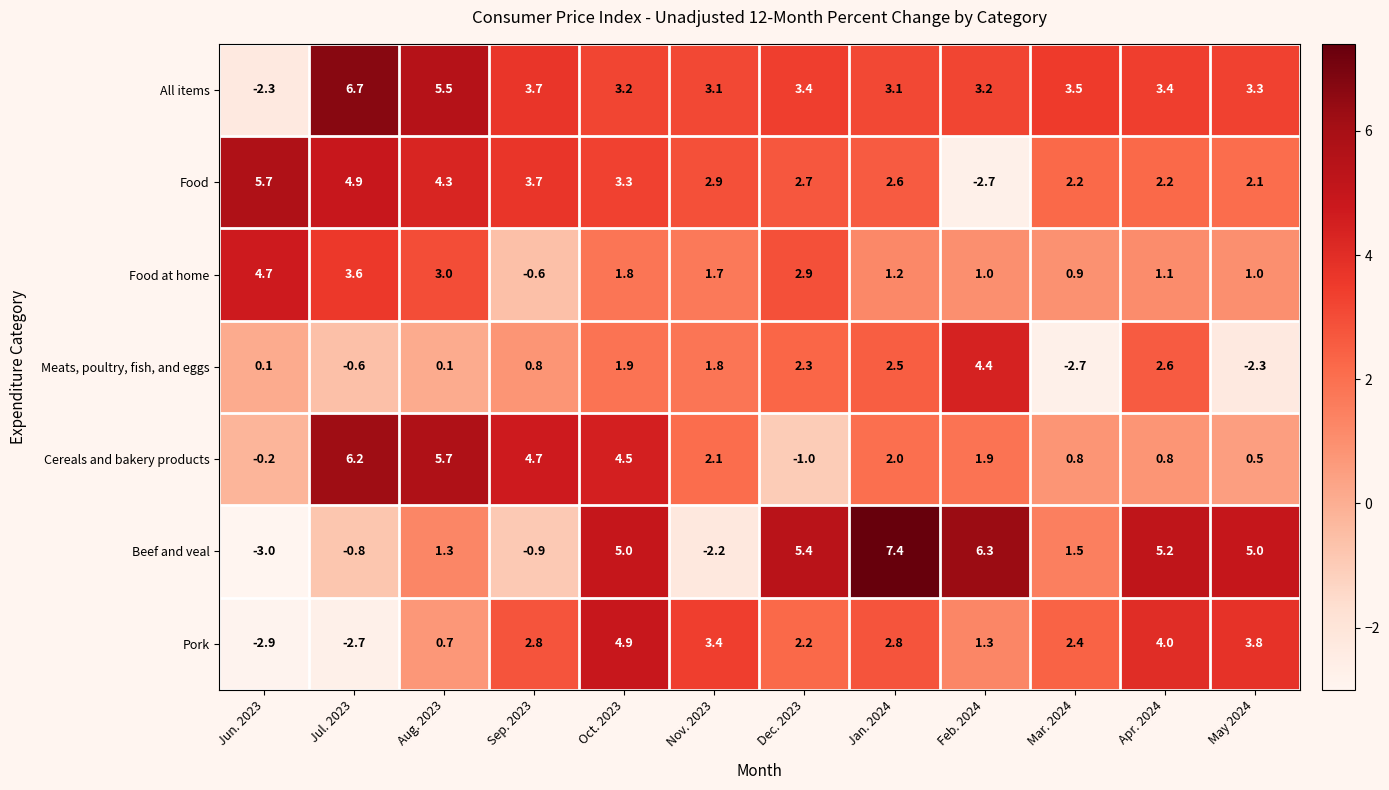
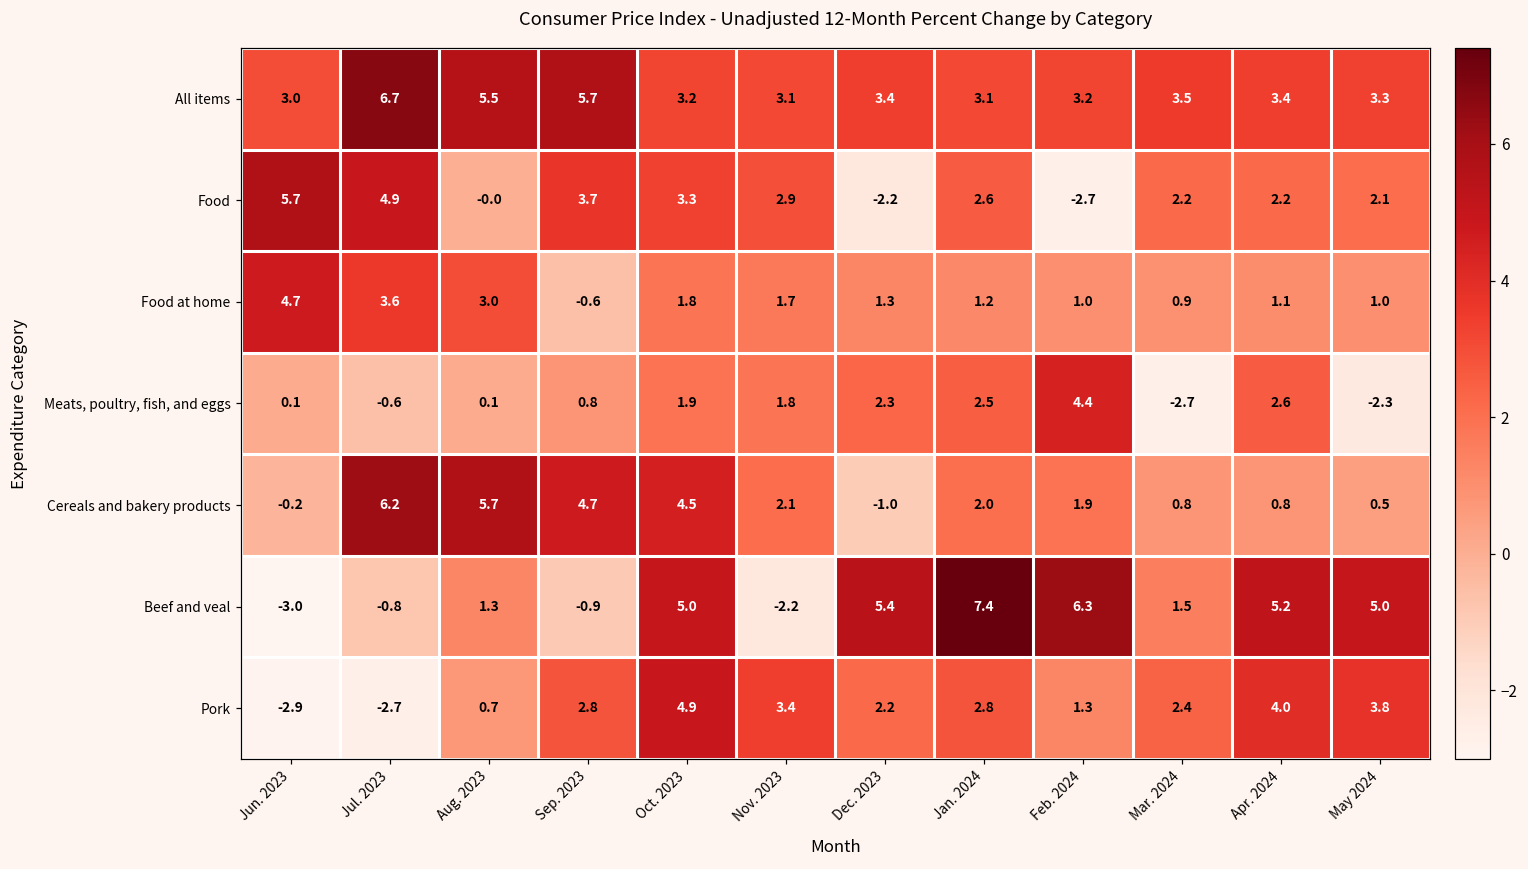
  {
    "All items": {
-     "Jun. 2023": -2.3,
+     "Jun. 2023": 3.0,
      "Jul. 2023": 6.7,
      "Aug. 2023": 5.5,
-     "Sep. 2023": 3.7,
+     "Sep. 2023": 5.7,
      "Oct. 2023": 3.2,
      "Nov. 2023": 3.1,
      "Dec. 2023": 3.4,
      "Jan. 2024": 3.1,
      "Feb. 2024": 3.2,
      "Mar. 2024": 3.5,
      "Apr. 2024": 3.4,
      "May 2024": 3.3
    },
    "Food": {
      "Jun. 2023": 5.7,
      "Jul. 2023": 4.9,
-     "Aug. 2023": 4.3,
+     "Aug. 2023": -0.0,
      "Sep. 2023": 3.7,
      "Oct. 2023": 3.3,
      "Nov. 2023": 2.9,
-     "Dec. 2023": 2.7,
+     "Dec. 2023": -2.2,
      "Jan. 2024": 2.6,
      "Feb. 2024": -2.7,
      "Mar. 2024": 2.2,
      "Apr. 2024": 2.2,
      "May 2024": 2.1
    },
    "Food at home": {
      "Jun. 2023": 4.7,
      "Jul. 2023": 3.6,
      "Aug. 2023": 3.0,
      "Sep. 2023": -0.6,
      "Oct. 2023": 1.8,
      "Nov. 2023": 1.7,
-     "Dec. 2023": 2.9,
+     "Dec. 2023": 1.3,
      "Jan. 2024": 1.2,
      "Feb. 2024": 1.0,
      "Mar. 2024": 0.9,
      "Apr. 2024": 1.1,
      "May 2024": 1.0
    },
    "Meats, poultry, fish, and eggs": {
      "Jun. 2023": 0.1,
      "Jul. 2023": -0.6,
      "Aug. 2023": 0.1,
      "Sep. 2023": 0.8,
      "Oct. 2023": 1.9,
      "Nov. 2023": 1.8,
      "Dec. 2023": 2.3,
      "Jan. 2024": 2.5,
      "Feb. 2024": 4.4,
      "Mar. 2024": -2.7,
      "Apr. 2024": 2.6,
      "May 2024": -2.3
    },
    "Cereals and bakery products": {
      "Jun. 2023": -0.2,
      "Jul. 2023": 6.2,
      "Aug. 2023": 5.7,
      "Sep. 2023": 4.7,
      "Oct. 2023": 4.5,
      "Nov. 2023": 2.1,
      "Dec. 2023": -1.0,
      "Jan. 2024": 2.0,
      "Feb. 2024": 1.9,
      "Mar. 2024": 0.8,
      "Apr. 2024": 0.8,
      "May 2024": 0.5
    },
    "Beef and veal": {
      "Jun. 2023": -3.0,
      "Jul. 2023": -0.8,
      "Aug. 2023": 1.3,
      "Sep. 2023": -0.9,
      "Oct. 2023": 5.0,
      "Nov. 2023": -2.2,
      "Dec. 2023": 5.4,
      "Jan. 2024": 7.4,
      "Feb. 2024": 6.3,
      "Mar. 2024": 1.5,
      "Apr. 2024": 5.2,
      "May 2024": 5.0
    },
    "Pork": {
      "Jun. 2023": -2.9,
      "Jul. 2023": -2.7,
      "Aug. 2023": 0.7,
      "Sep. 2023": 2.8,
      "Oct. 2023": 4.9,
      "Nov. 2023": 3.4,
      "Dec. 2023": 2.2,
      "Jan. 2024": 2.8,
      "Feb. 2024": 1.3,
      "Mar. 2024": 2.4,
      "Apr. 2024": 4.0,
      "May 2024": 3.8
    }
  }
